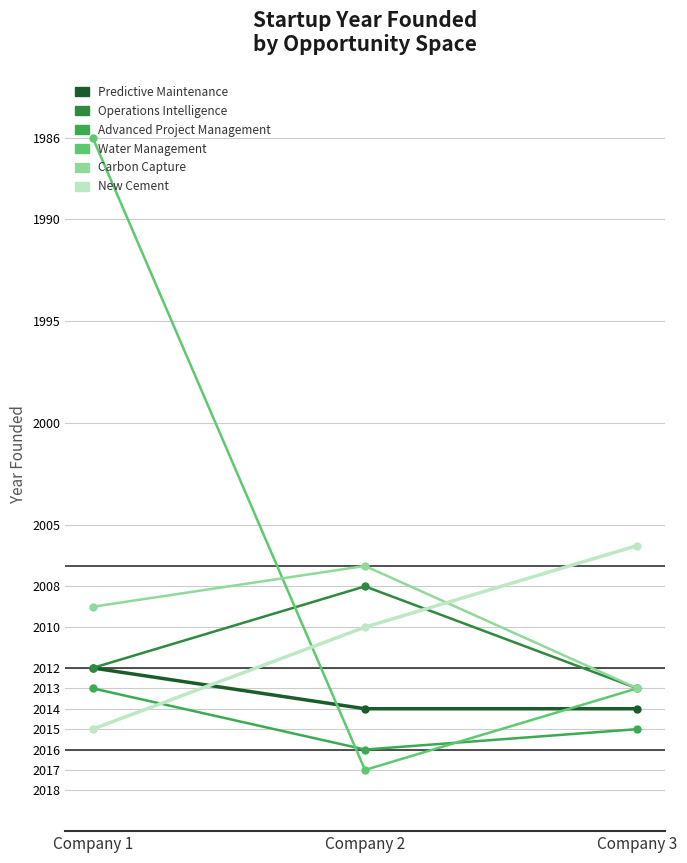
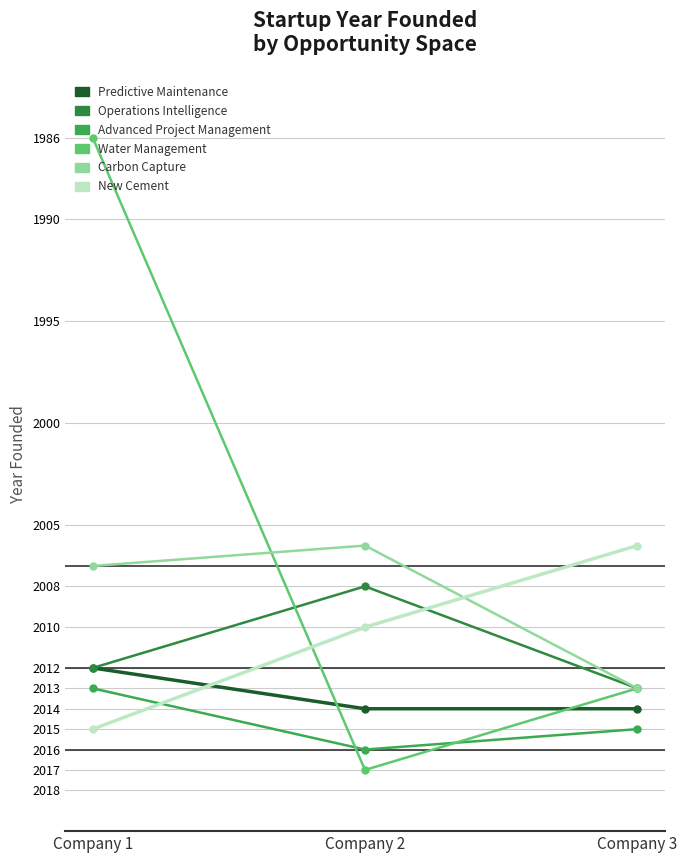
  {
    "Carbon Capture": {
-     "Company 1": 2009,
-     "Company 2": 2007
+     "Company 1": 2007,
+     "Company 2": 2006
    },
    "New Cement": {
      "Company 1": 2015,
      "Company 2": 2010,
      "Company 3": 2006
    }
  }
